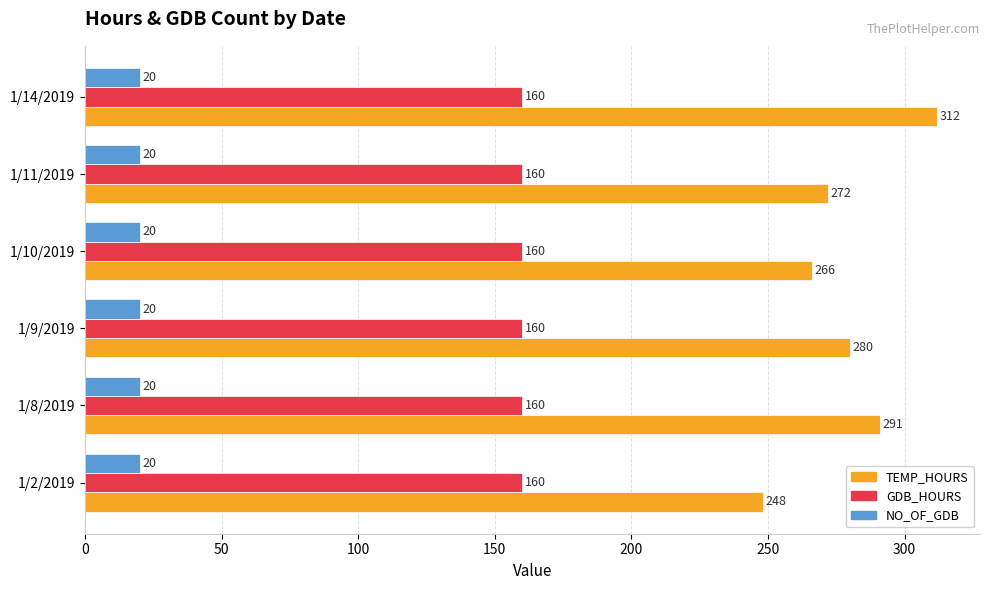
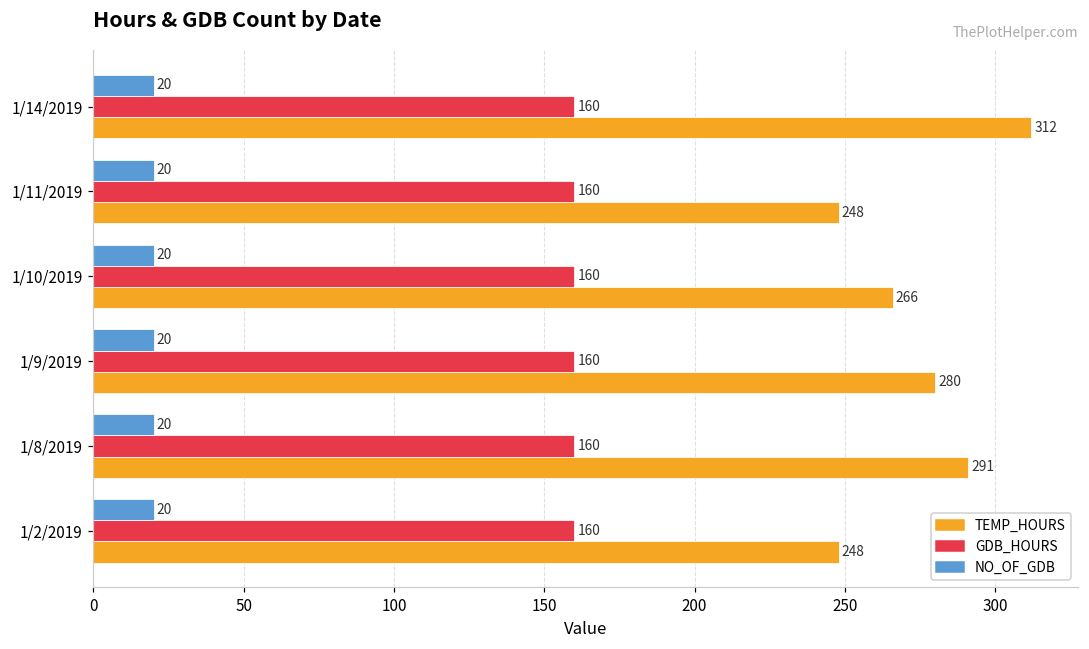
  {
    "TEMP_HOURS": {
      "1/14/2019": 312,
-     "1/11/2019": 272,
+     "1/11/2019": 248,
      "1/10/2019": 266,
      "1/9/2019": 280,
      "1/8/2019": 291,
      "1/2/2019": 248
    },
    "GDB_HOURS": {
      "1/14/2019": 160,
      "1/11/2019": 160,
      "1/10/2019": 160,
      "1/9/2019": 160,
      "1/8/2019": 160,
      "1/2/2019": 160
    },
    "NO_OF_GDB": {
      "1/14/2019": 20,
      "1/11/2019": 20,
      "1/10/2019": 20,
      "1/9/2019": 20,
      "1/8/2019": 20,
      "1/2/2019": 20
    }
  }
